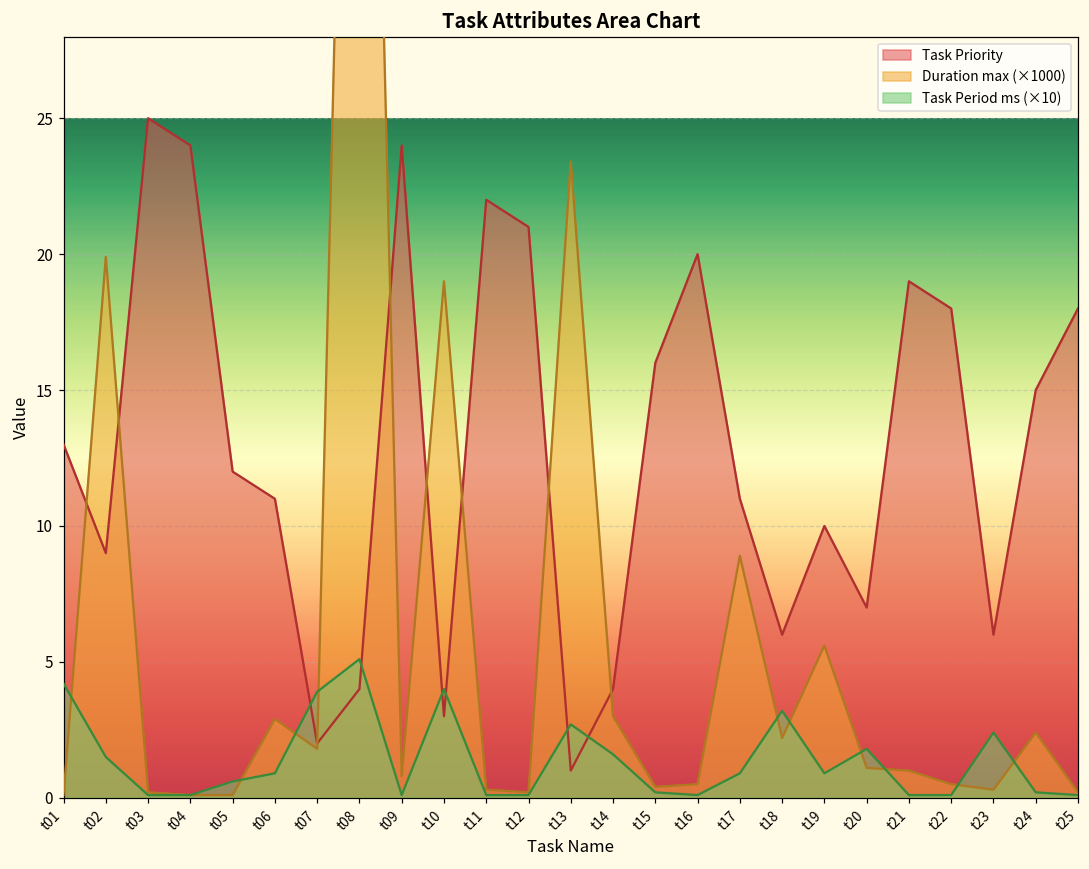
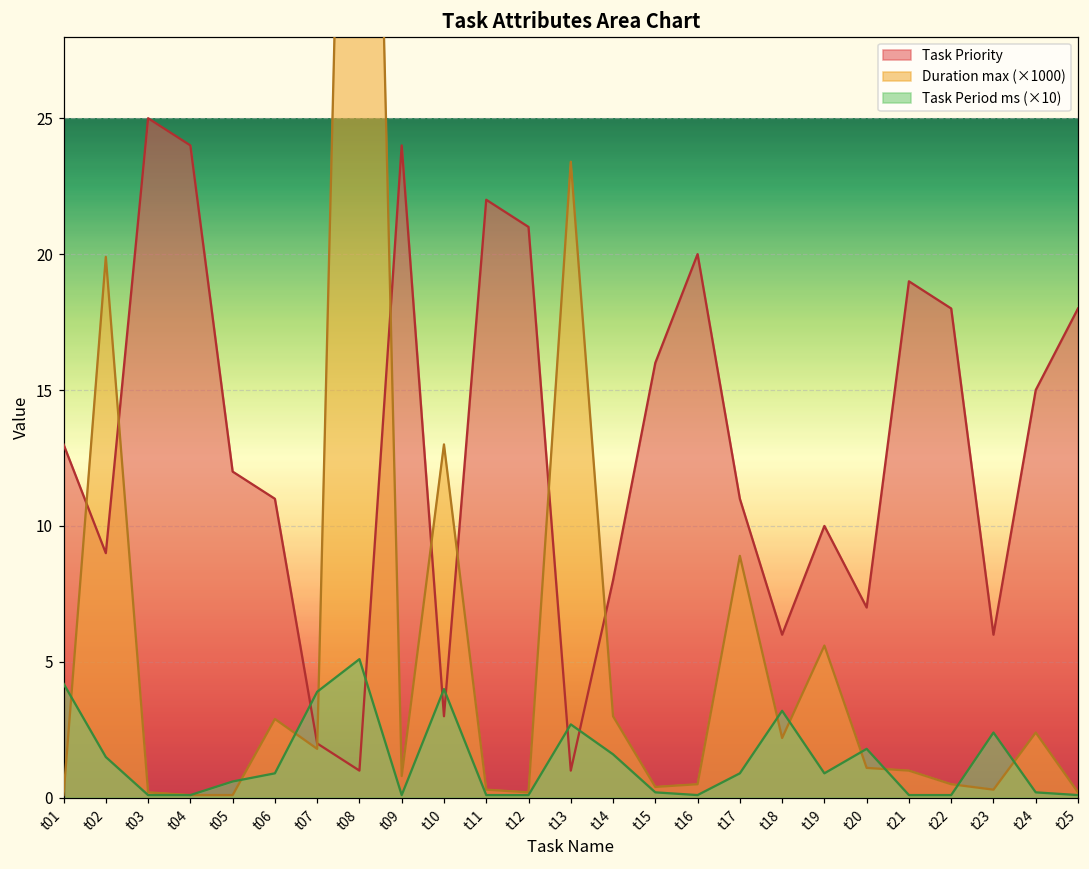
  {
    "Task Priority": {
      "t01": 13,
      "t02": 9,
      "t03": 25,
      "t04": 24,
      "t05": 12,
      "t06": 11,
      "t07": 2,
-     "t08": 4,
+     "t08": 1,
      "t09": 24,
      "t10": 3,
      "t11": 22,
      "t12": 21,
      "t13": 1,
-     "t14": 4,
+     "t14": 8,
      "t15": 16,
      "t16": 20,
      "t17": 11,
      "t18": 6,
      "t19": 10,
      "t20": 7,
      "t21": 19,
      "t22": 18,
      "t23": 6,
      "t24": 15,
      "t25": 18
    },
    "Duration max (×1000)": {
      "t01": 0.1,
      "t02": 19.9,
      "t05": 0.1,
      "t06": 2.9,
      "t07": 1.8,
      "t09": 0.8,
-     "t10": 19.0,
+     "t10": 13.0,
      "t11": 0.3,
      "t13": 23.4,
      "t14": 3.0,
      "t15": 0.4,
      "t16": 0.5,
      "t17": 8.9,
      "t18": 2.2,
      "t19": 5.6,
      "t20": 1.1,
      "t21": 1.0,
      "t22": 0.5,
      "t23": 0.3,
      "t24": 2.4
    },
    "Task Period ms (×10)": {
      "t01": 4.2,
      "t02": 1.5,
      "t05": 0.6,
      "t06": 0.9,
      "t07": 3.9,
      "t08": 5.1,
      "t09": 0.1,
      "t10": 4.0,
      "t11": 0.1,
      "t13": 2.7,
      "t14": 1.6,
      "t15": 0.2,
      "t16": 0.1,
      "t17": 0.9,
      "t18": 3.2,
      "t19": 0.9,
      "t20": 1.8,
      "t21": 0.1,
      "t22": 0.1,
      "t23": 2.4,
      "t24": 0.2
    }
  }
